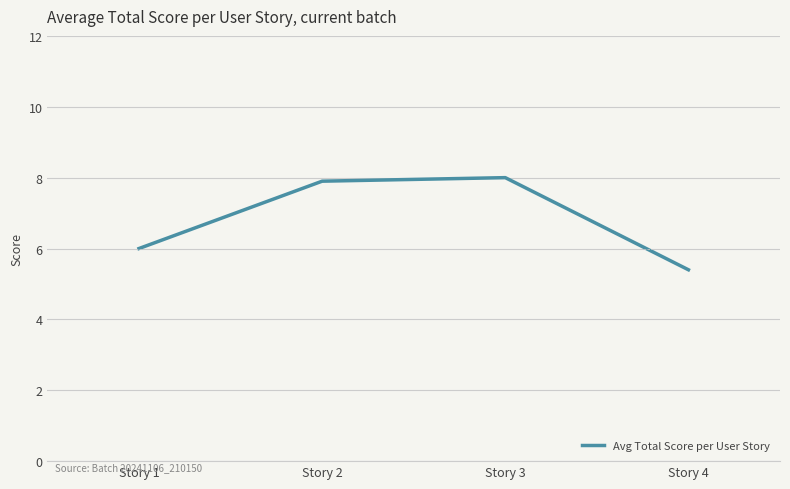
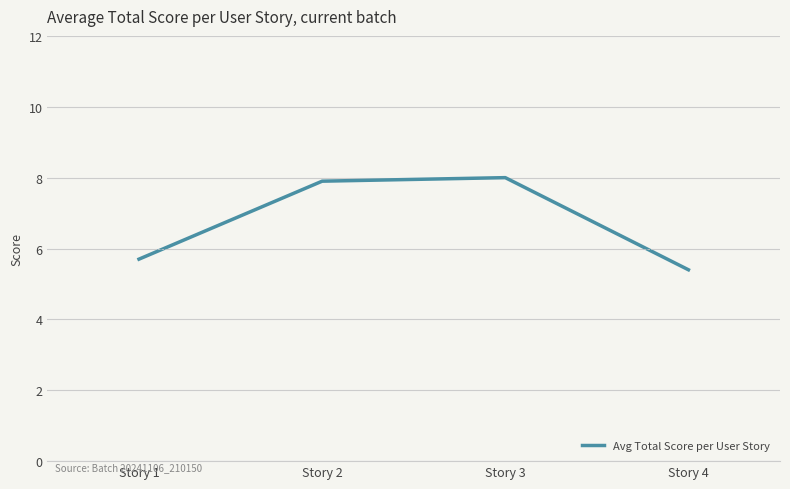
  {
-   "Story 1": 6.0,
+   "Story 1": 5.7,
    "Story 2": 7.9,
    "Story 3": 8.0,
    "Story 4": 5.4
  }
